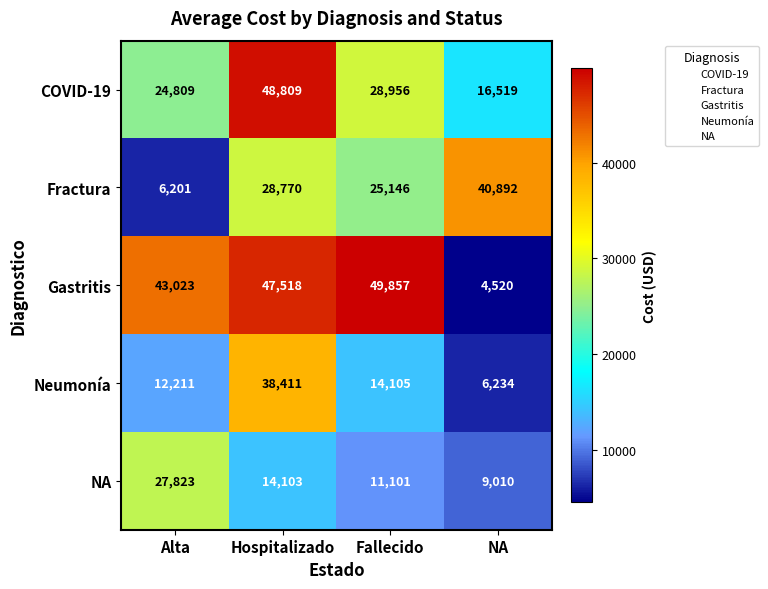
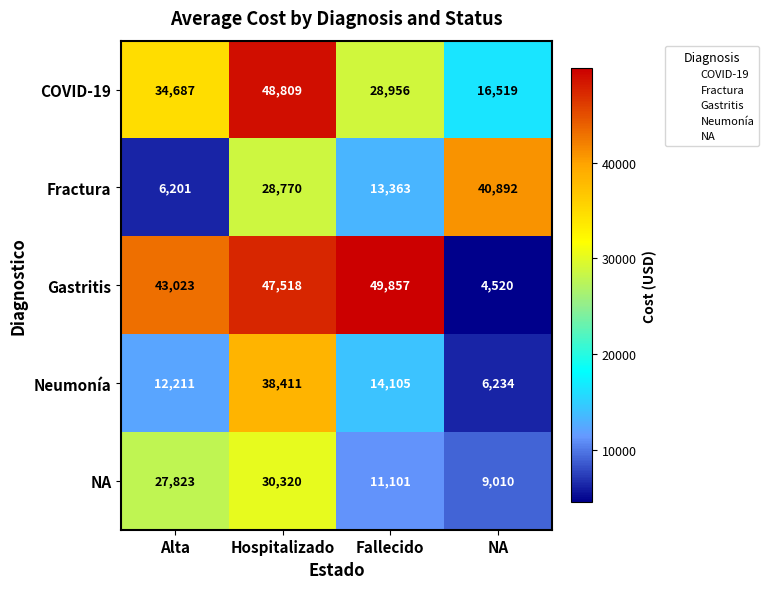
  {
    "COVID-19": {
-     "Alta": "24,809",
+     "Alta": "34,687",
      "Hospitalizado": "48,809",
      "Fallecido": "28,956",
      "NA": "16,519"
    },
    "Fractura": {
      "Alta": "6,201",
      "Hospitalizado": "28,770",
-     "Fallecido": "25,146",
+     "Fallecido": "13,363",
      "NA": "40,892"
    },
    "Gastritis": {
      "Alta": "43,023",
      "Hospitalizado": "47,518",
      "Fallecido": "49,857",
      "NA": "4,520"
    },
    "Neumonía": {
      "Alta": "12,211",
      "Hospitalizado": "38,411",
      "Fallecido": "14,105",
      "NA": "6,234"
    },
    "NA": {
      "Alta": "27,823",
-     "Hospitalizado": "14,103",
+     "Hospitalizado": "30,320",
      "Fallecido": "11,101",
      "NA": "9,010"
    }
  }
